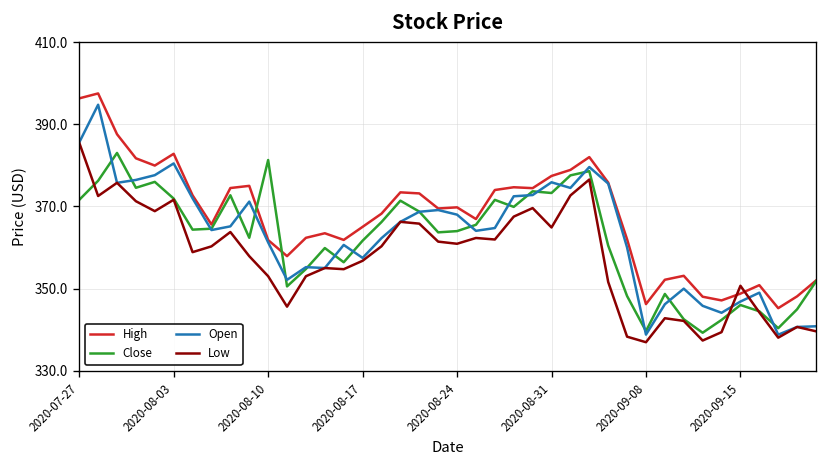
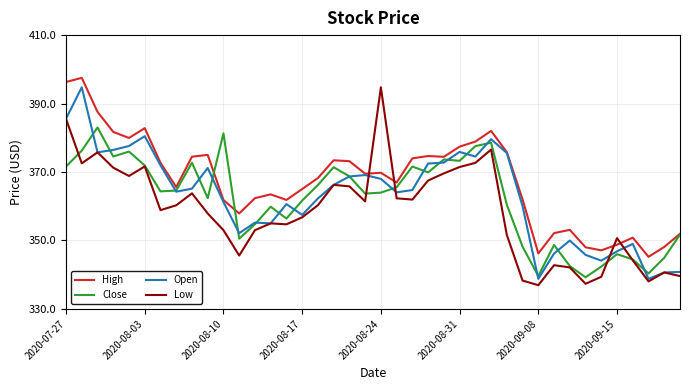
  {
    "High": {
      "2020-07-27": 396,
      "2020-08-03": 383,
      "2020-08-17": 365,
      "2020-08-24": 370,
      "2020-08-31": 377,
      "2020-09-08": 346,
      "2020-09-15": 349
    },
    "Close": {
      "2020-07-27": 372,
      "2020-08-10": 381,
      "2020-08-17": 362,
      "2020-08-24": 364,
      "2020-08-31": 373,
      "2020-09-08": 340,
      "2020-09-15": 346
    },
    "Open": {
      "2020-08-03": 380,
      "2020-08-24": 368,
      "2020-08-31": 376,
      "2020-09-08": 339,
      "2020-09-15": 347
    },
    "Low": {
      "2020-08-10": 353,
-     "2020-08-24": 361,
-     "2020-08-31": 365,
+     "2020-08-24": 395,
+     "2020-08-31": 371,
      "2020-09-08": 337,
      "2020-09-15": 351
    }
  }
